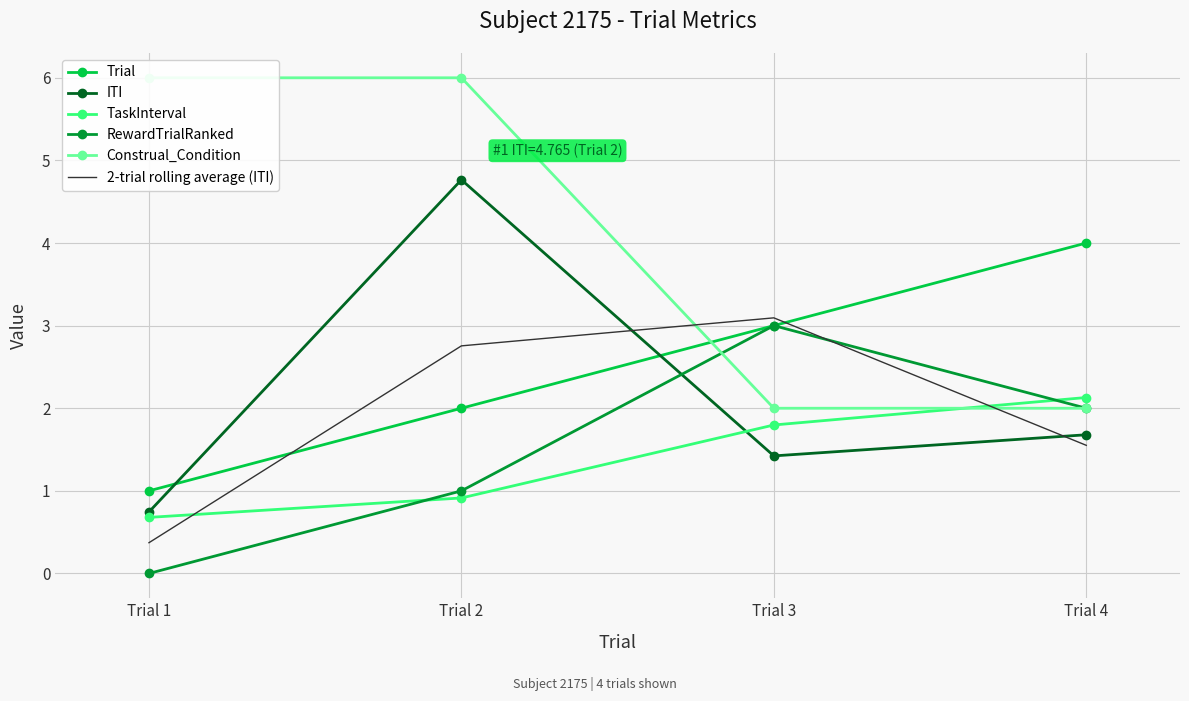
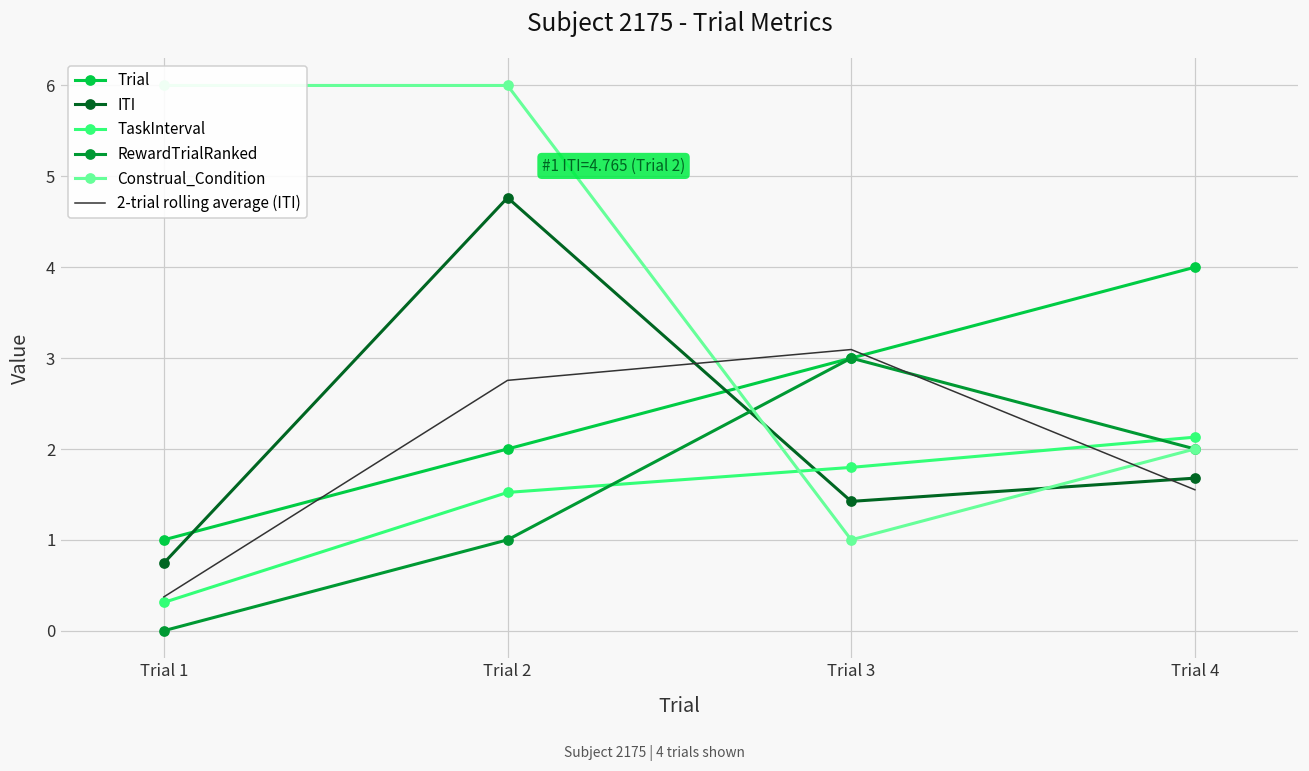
  {
    "TaskInterval": {
-     "Trial 1": 0.7,
-     "Trial 2": 0.9,
+     "Trial 1": 0.3,
+     "Trial 2": 1.5,
      "Trial 3": 1.8,
      "Trial 4": 2.1
    },
    "Construal_Condition": {
      "Trial 2": 6,
-     "Trial 3": 2
+     "Trial 3": 1
    },
    "2-trial rolling average (ITI)": {
      "Trial 1": 0.4,
      "Trial 2": 2.8,
      "Trial 3": 3.1,
      "Trial 4": 1.6
    }
  }
